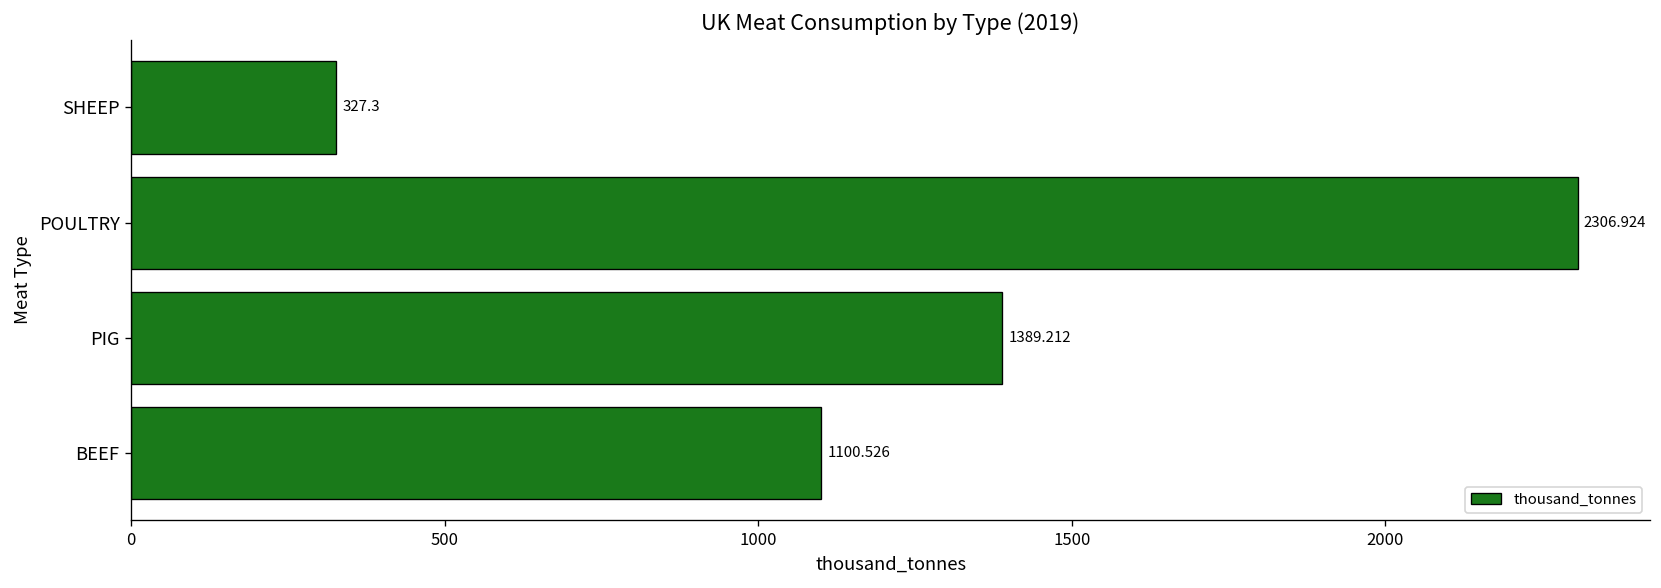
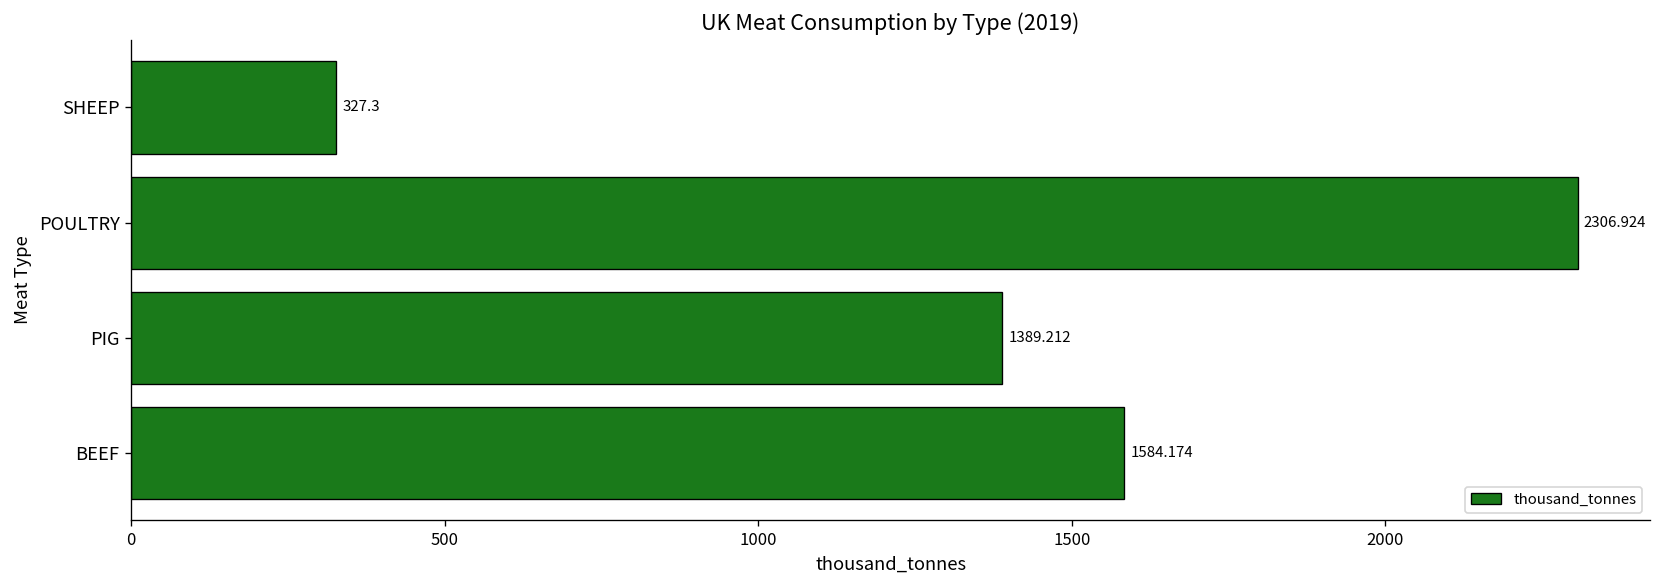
  {
    "SHEEP": 327.3,
    "POULTRY": 2306.924,
    "PIG": 1389.212,
-   "BEEF": 1100.526
+   "BEEF": 1584.174
  }
